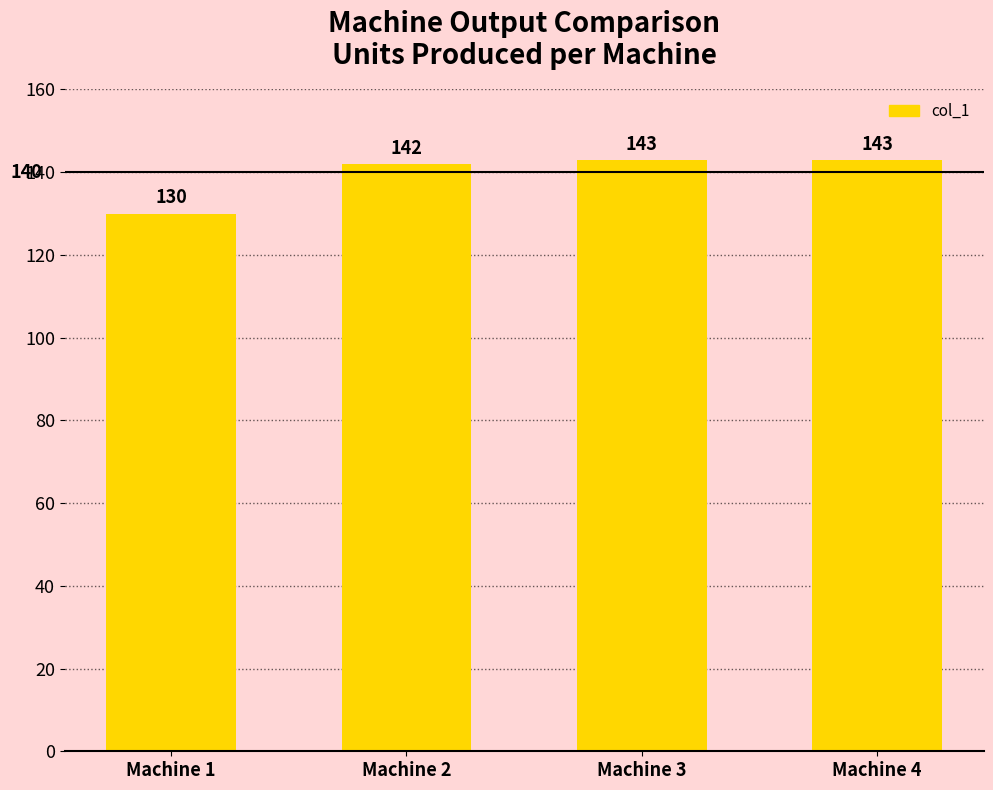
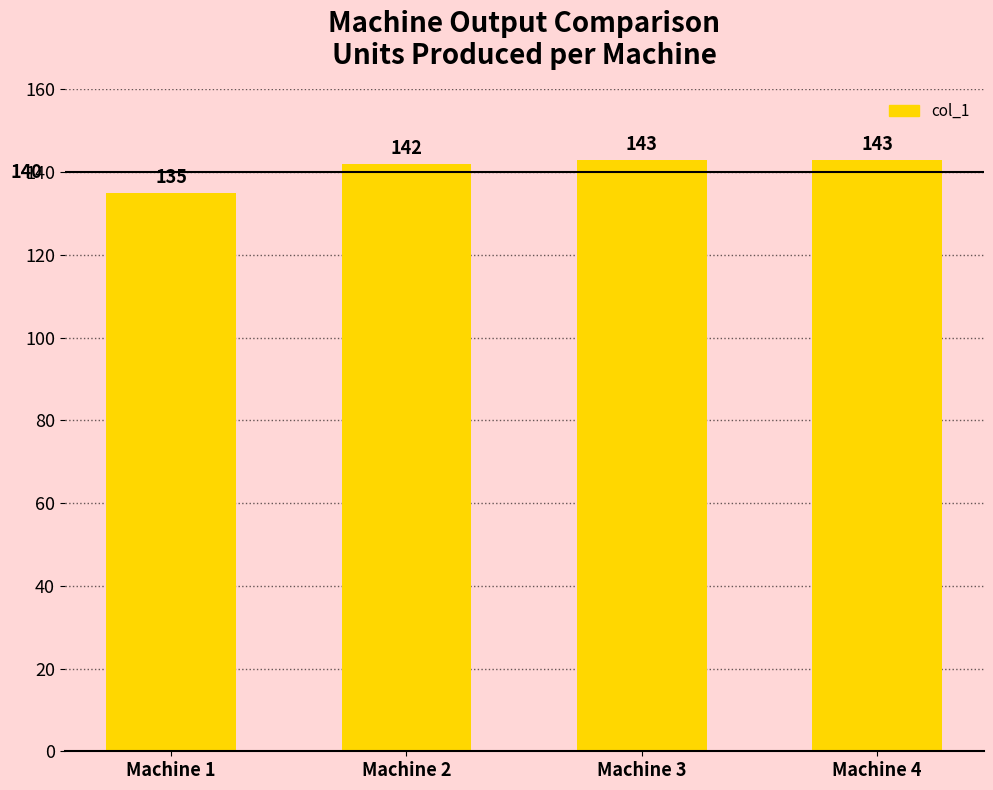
  {
-   "Machine 1": 130,
+   "Machine 1": 135,
    "Machine 2": 142,
    "Machine 3": 143,
    "Machine 4": 143
  }
